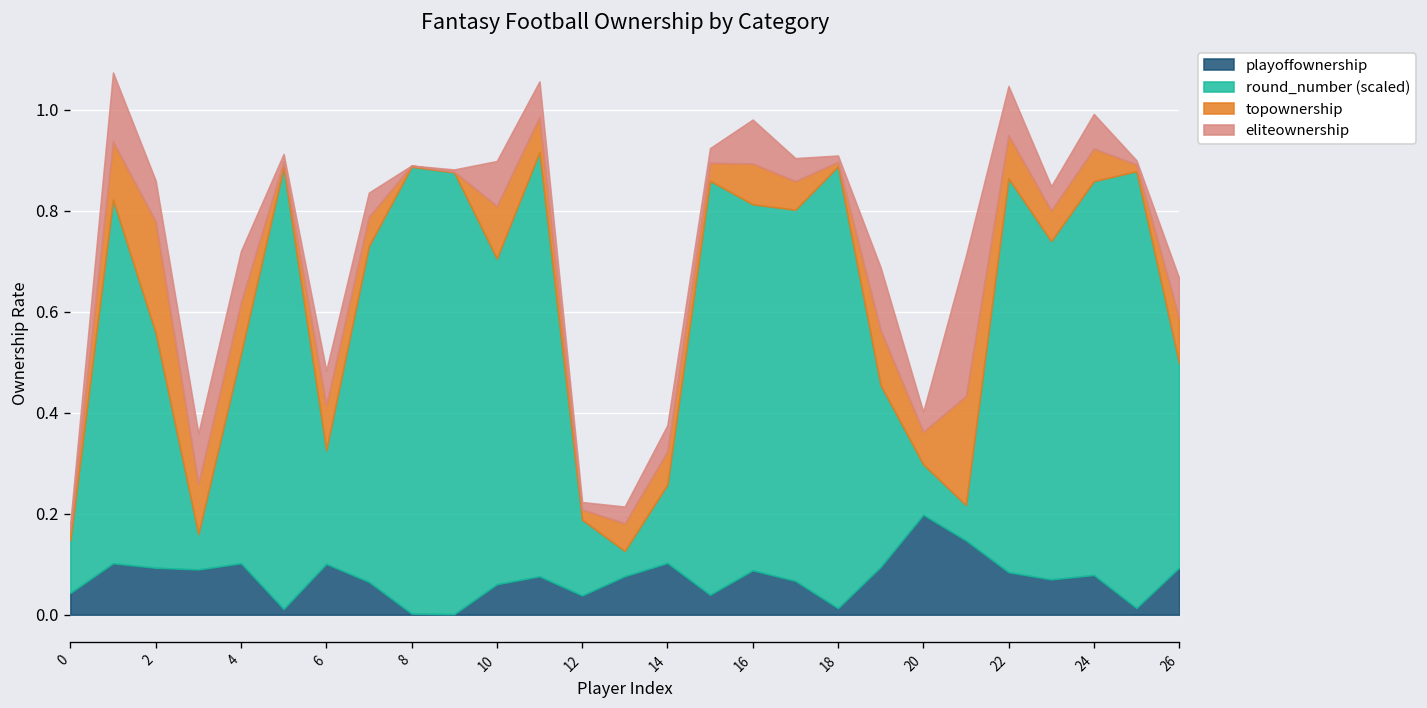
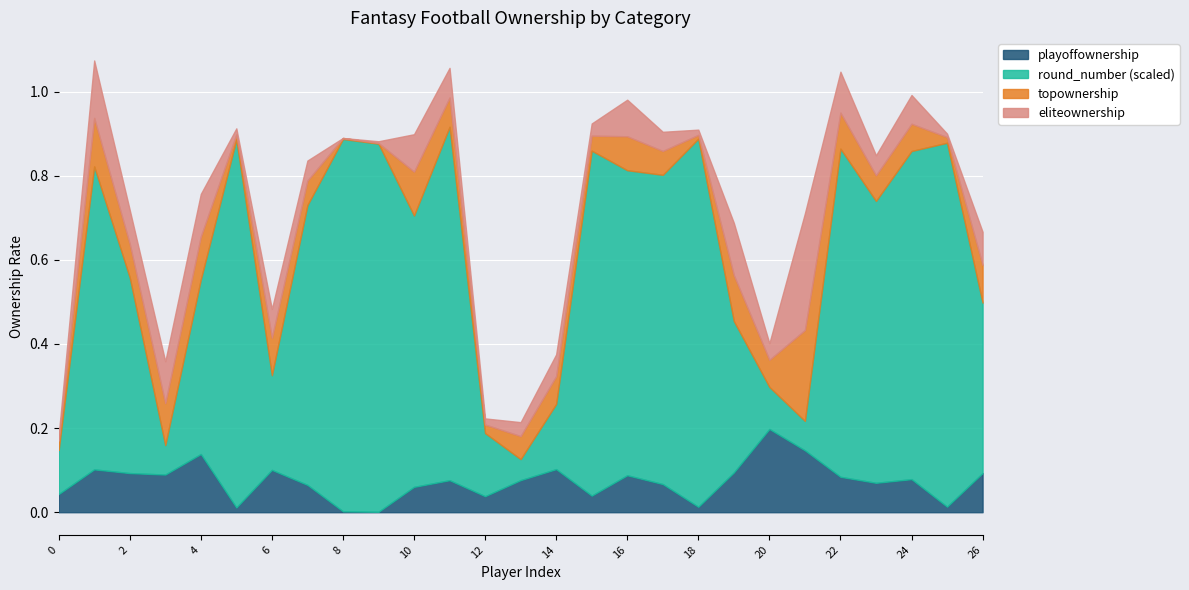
  {
    "playoffownership": {
      "0": 0.04,
      "2": 0.09,
-     "4": 0.10,
+     "4": 0.14,
      "6": 0.10,
      "10": 0.06,
      "12": 0.04,
      "14": 0.10,
      "16": 0.09,
      "18": 0.01,
      "20": 0.20,
      "22": 0.08,
      "24": 0.08,
      "26": 0.09
    },
    "round_number (scaled)": {
      "0": 0.11,
      "2": 0.47,
      "4": 0.42,
      "6": 0.23,
      "10": 0.65,
      "12": 0.15,
      "14": 0.16,
      "16": 0.73,
      "18": 0.88,
      "20": 0.10,
      "22": 0.78,
      "24": 0.78,
      "26": 0.40
    },
    "topownership": {
      "0": 0.02,
-     "2": 0.22,
+     "2": 0.08,
      "4": 0.10,
      "6": 0.09,
      "10": 0.10,
      "12": 0.02,
      "14": 0.07,
      "16": 0.08,
      "18": 0.01,
      "20": 0.06,
      "22": 0.09,
      "24": 0.06,
      "26": 0.09
    },
    "eliteownership": {
      "0": 0.01,
      "2": 0.08,
      "4": 0.10,
      "6": 0.07,
      "10": 0.09,
      "12": 0.01,
      "14": 0.05,
      "16": 0.09,
      "18": 0.01,
      "20": 0.04,
      "22": 0.10,
      "24": 0.07,
      "26": 0.08
    }
  }
